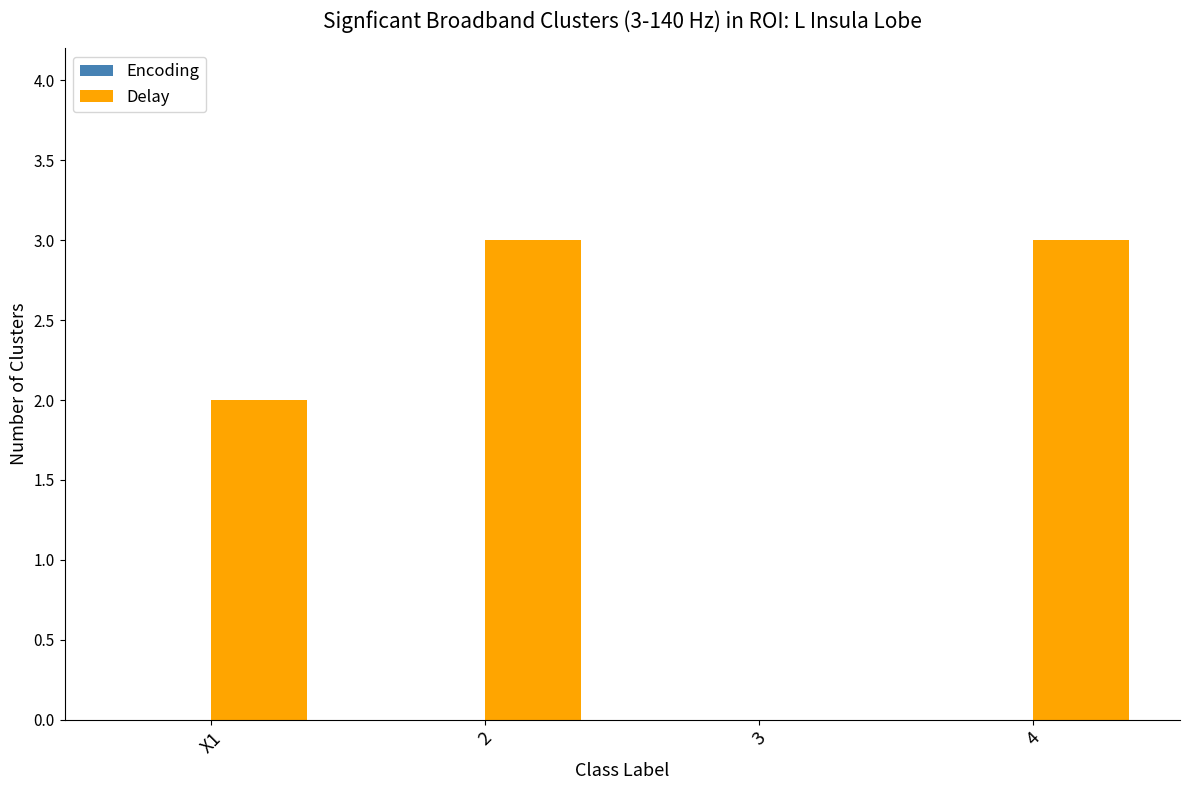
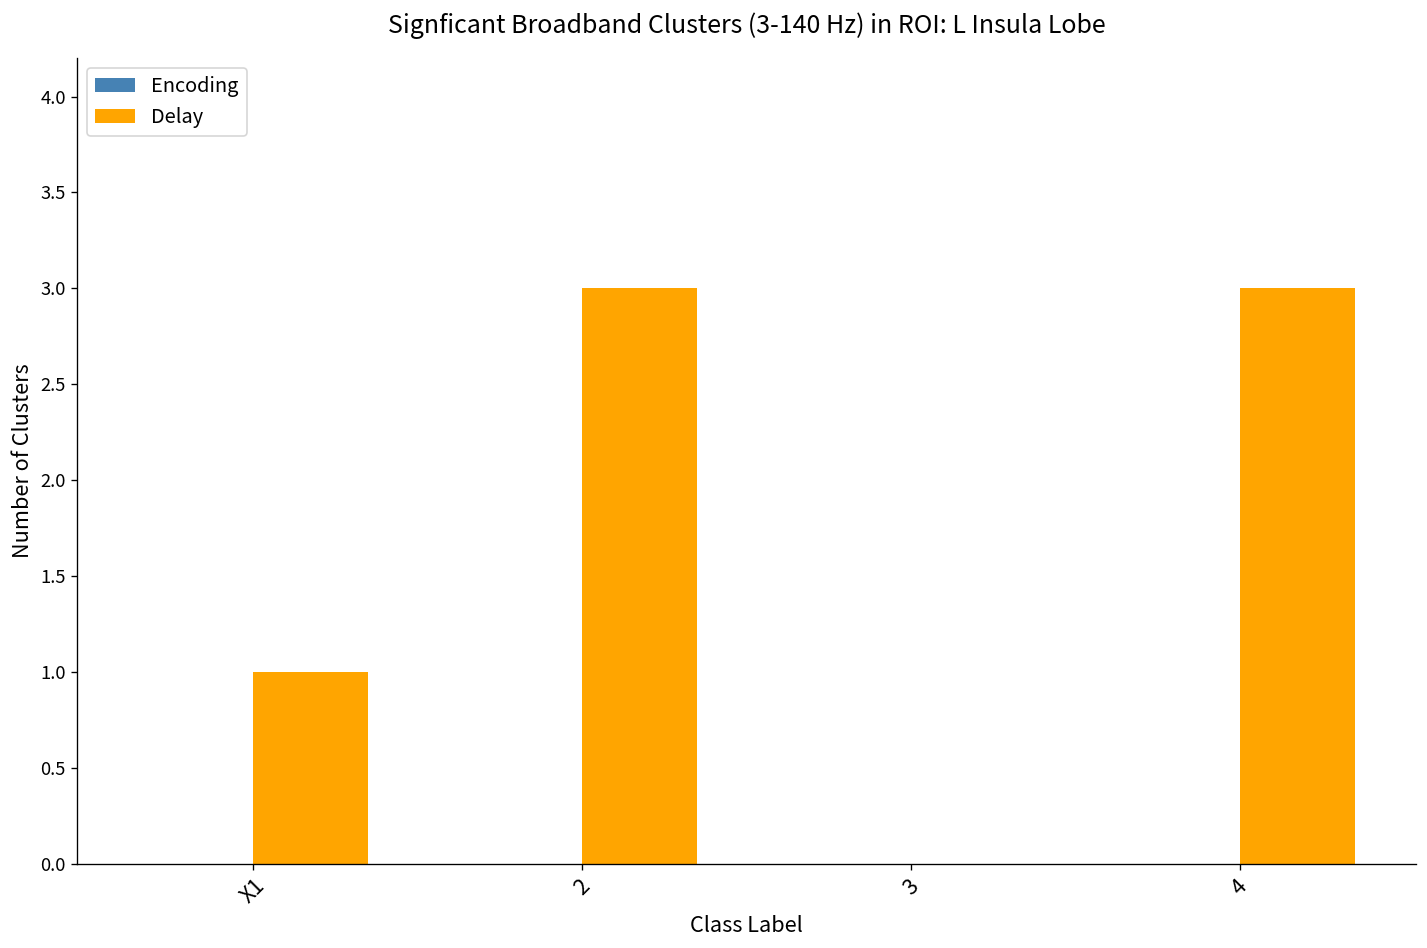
  {
    "Encoding": {
      "X1": 0,
      "2": 0,
      "3": 0,
      "4": 0
    },
    "Delay": {
-     "X1": 2,
+     "X1": 1,
      "2": 3,
      "3": 0,
      "4": 3
    }
  }
